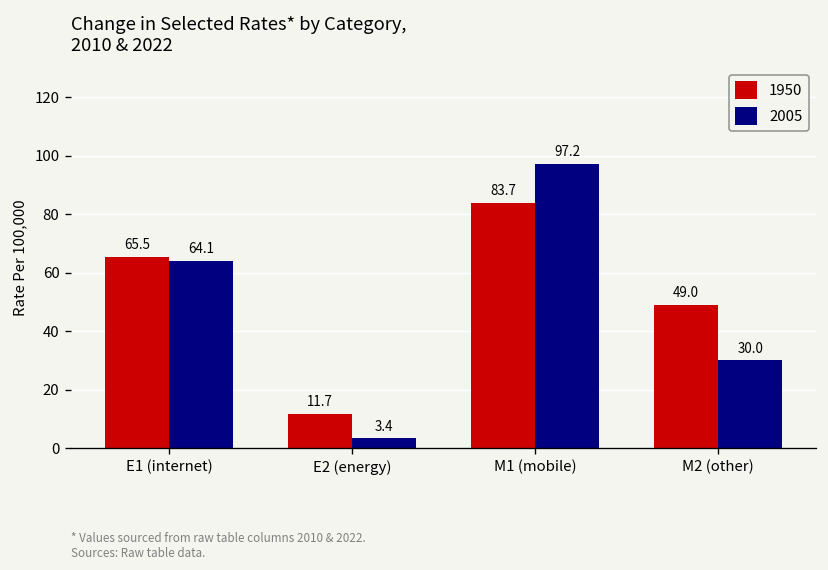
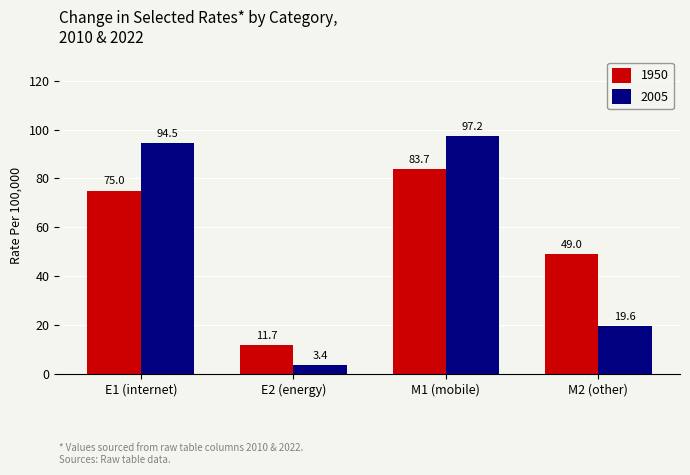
  {
    "1950": {
-     "E1 (internet)": 65.5,
+     "E1 (internet)": 75.0,
      "E2 (energy)": 11.7,
      "M1 (mobile)": 83.7,
      "M2 (other)": 49.0
    },
    "2005": {
-     "E1 (internet)": 64.1,
+     "E1 (internet)": 94.5,
      "E2 (energy)": 3.4,
      "M1 (mobile)": 97.2,
-     "M2 (other)": 30.0
+     "M2 (other)": 19.6
    }
  }
